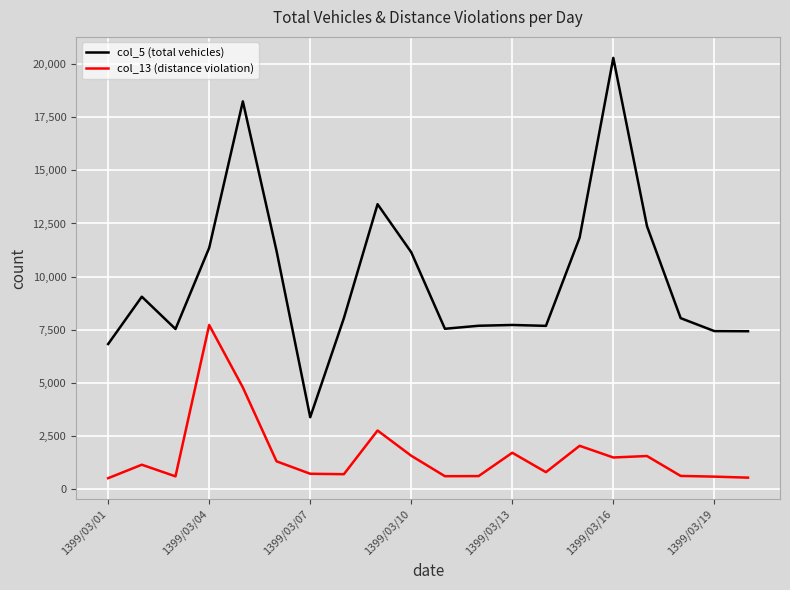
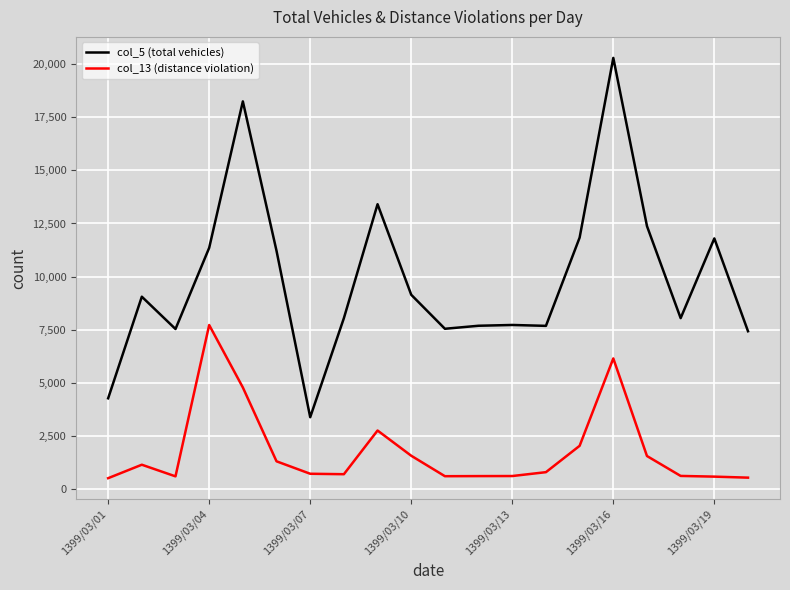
  {
    "col_5 (total vehicles)": {
-     "1399/03/01": "6,800",
+     "1399/03/01": "4,300",
      "1399/03/04": "11,400",
      "1399/03/07": "3,400",
-     "1399/03/10": "11,100",
+     "1399/03/10": "9,100",
      "1399/03/13": "7,700",
      "1399/03/16": "20,300",
-     "1399/03/19": "7,400"
+     "1399/03/19": "11,800"
    },
    "col_13 (distance violation)": {
      "1399/03/01": "500",
      "1399/03/04": "7,700",
      "1399/03/07": "700",
      "1399/03/10": "1,600",
-     "1399/03/13": "1,700",
-     "1399/03/16": "1,500",
+     "1399/03/13": "600",
+     "1399/03/16": "6,200",
      "1399/03/19": "600"
    }
  }
